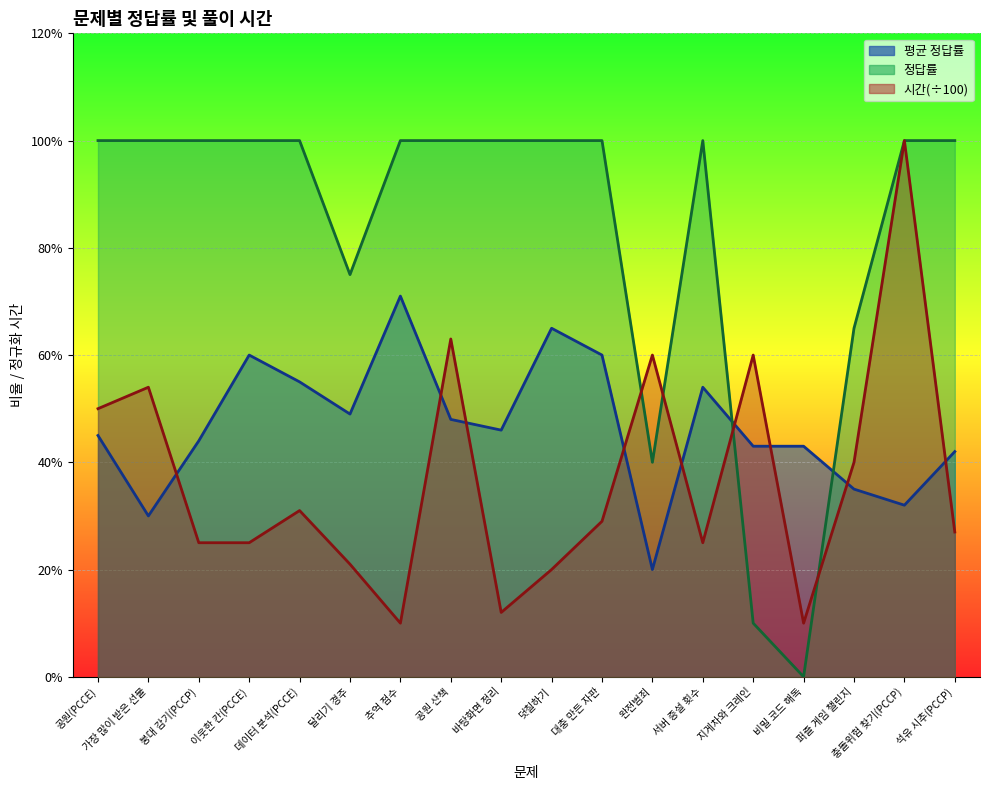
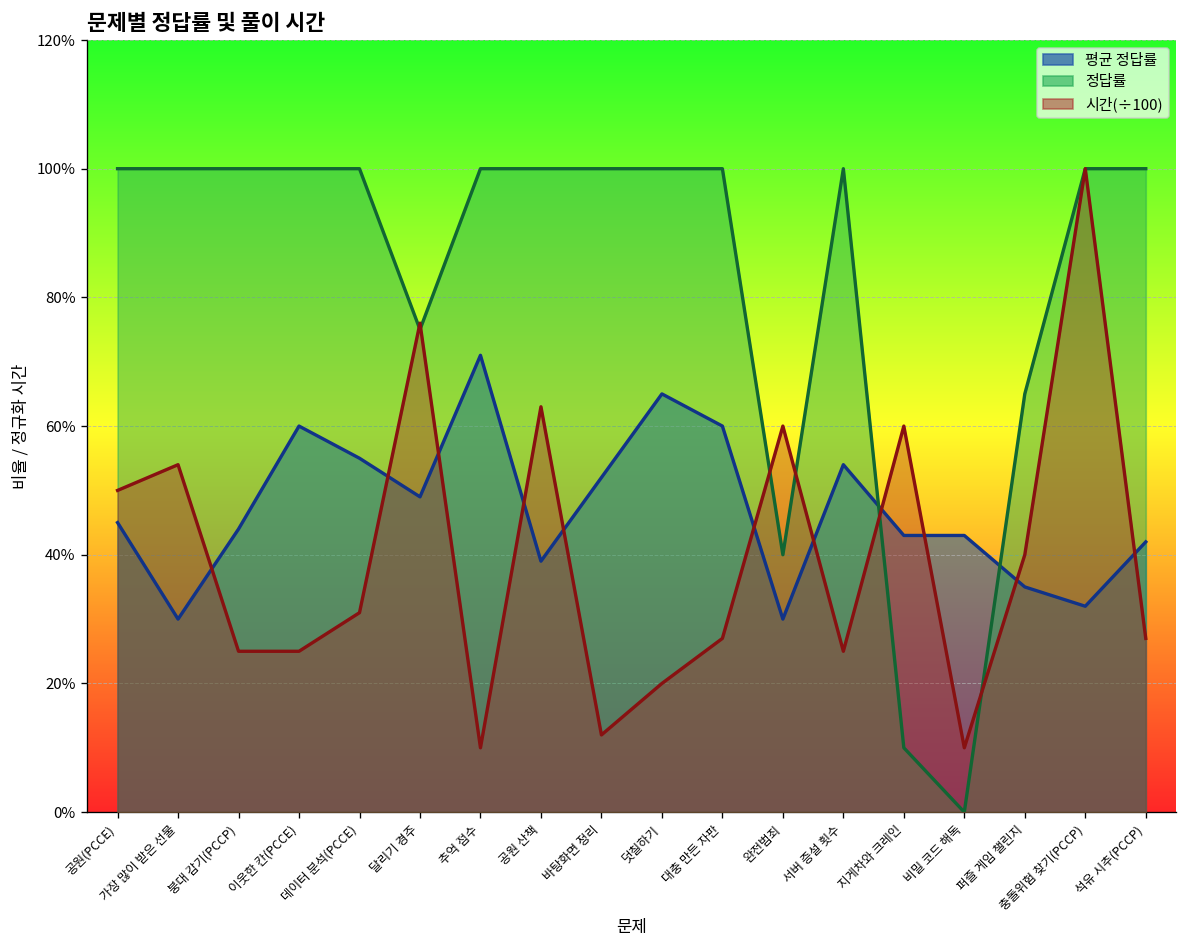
  {
    "평균 정답률": {
      "공원(PCCE)": "45%",
      "가장 많이 받은 선물": "30%",
      "붕대 감기(PCCP)": "44%",
      "이웃한 칸(PCCE)": "60%",
      "데이터 분석(PCCE)": "55%",
      "달리기 경주": "49%",
      "추억 점수": "71%",
-     "공원 산책": "48%",
-     "바탕화면 정리": "46%",
+     "공원 산책": "39%",
+     "바탕화면 정리": "52%",
      "덧칠하기": "65%",
      "대충 만든 자판": "60%",
-     "완전범죄": "20%",
+     "완전범죄": "30%",
      "서버 증설 횟수": "54%",
      "지게차와 크레인": "43%",
      "비밀 코드 해독": "43%",
      "퍼즐 게임 챌린지": "35%",
      "충돌위험 찾기(PCCP)": "32%",
      "석유 시추(PCCP)": "42%"
    },
    "정답률": {
      "공원(PCCE)": "100%",
      "가장 많이 받은 선물": "100%",
      "붕대 감기(PCCP)": "100%",
      "이웃한 칸(PCCE)": "100%",
      "데이터 분석(PCCE)": "100%",
      "달리기 경주": "75%",
      "추억 점수": "100%",
      "공원 산책": "100%",
      "바탕화면 정리": "100%",
      "덧칠하기": "100%",
      "대충 만든 자판": "100%",
      "완전범죄": "40%",
      "서버 증설 횟수": "100%",
      "지게차와 크레인": "10%",
      "비밀 코드 해독": "0%",
      "퍼즐 게임 챌린지": "65%",
      "석유 시추(PCCP)": "100%"
    },
    "시간(÷100)": {
      "공원(PCCE)": "50%",
      "가장 많이 받은 선물": "54%",
      "붕대 감기(PCCP)": "25%",
      "이웃한 칸(PCCE)": "25%",
      "데이터 분석(PCCE)": "31%",
-     "달리기 경주": "21%",
+     "달리기 경주": "76%",
      "추억 점수": "10%",
      "공원 산책": "63%",
      "바탕화면 정리": "12%",
      "덧칠하기": "20%",
-     "대충 만든 자판": "29%",
+     "대충 만든 자판": "27%",
      "완전범죄": "60%",
      "서버 증설 횟수": "25%",
      "지게차와 크레인": "60%",
      "비밀 코드 해독": "10%",
      "퍼즐 게임 챌린지": "40%",
      "석유 시추(PCCP)": "27%"
    }
  }
